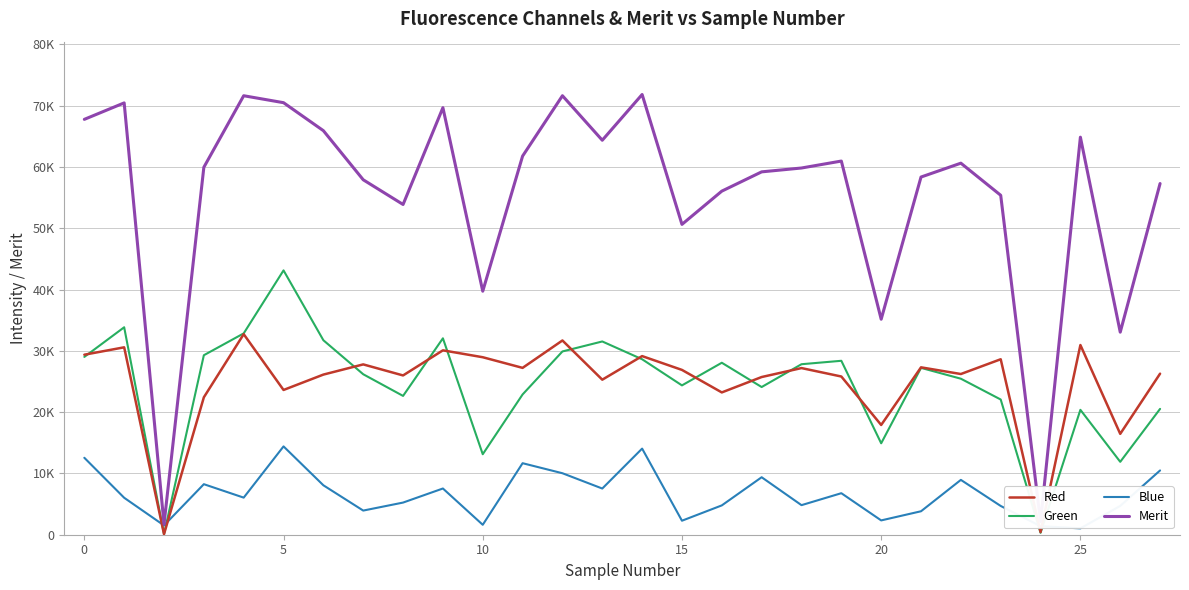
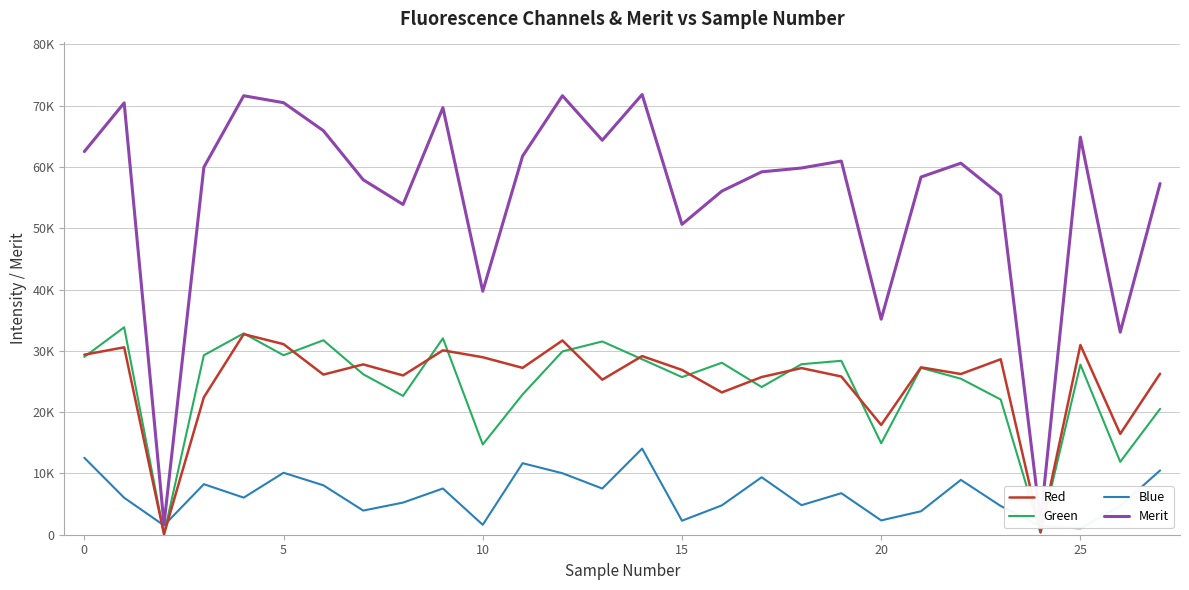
  {
    "Red": {
-     "5": 24000,
+     "5": 31000,
      "10": 29000,
      "15": 27000,
      "20": 18000,
      "25": 31000
    },
    "Green": {
-     "5": 43000,
-     "10": 13000,
-     "15": 24000,
+     "5": 29000,
+     "10": 15000,
+     "15": 26000,
      "20": 15000,
-     "25": 20000
+     "25": 28000
    },
    "Blue": {
      "0": 13000,
-     "5": 14000,
+     "5": 10000,
      "10": 2000,
      "15": 2000,
      "20": 2000
    },
    "Merit": {
-     "0": 68000,
+     "0": 63000,
      "5": 70000,
      "10": 40000,
      "15": 51000,
      "20": 35000,
      "25": 65000
    }
  }
